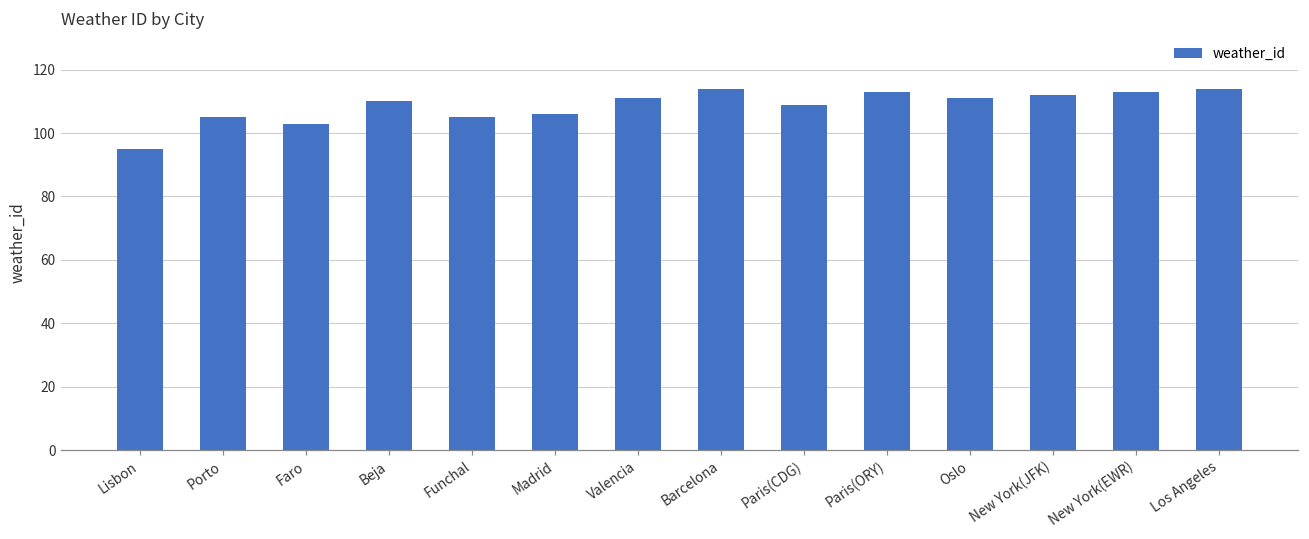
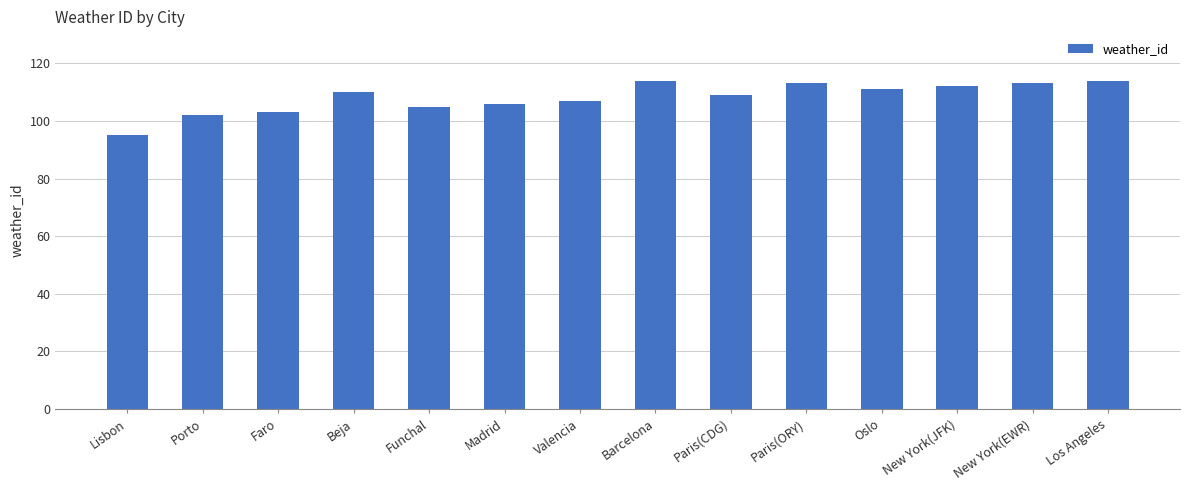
  {
    "Lisbon": 95,
-   "Porto": 105,
+   "Porto": 102,
    "Faro": 103,
    "Beja": 110,
    "Funchal": 105,
    "Madrid": 106,
-   "Valencia": 111,
+   "Valencia": 107,
    "Barcelona": 114,
    "Paris(CDG)": 109,
    "Paris(ORY)": 113,
    "Oslo": 111,
    "New York(JFK)": 112,
    "New York(EWR)": 113,
    "Los Angeles": 114
  }
